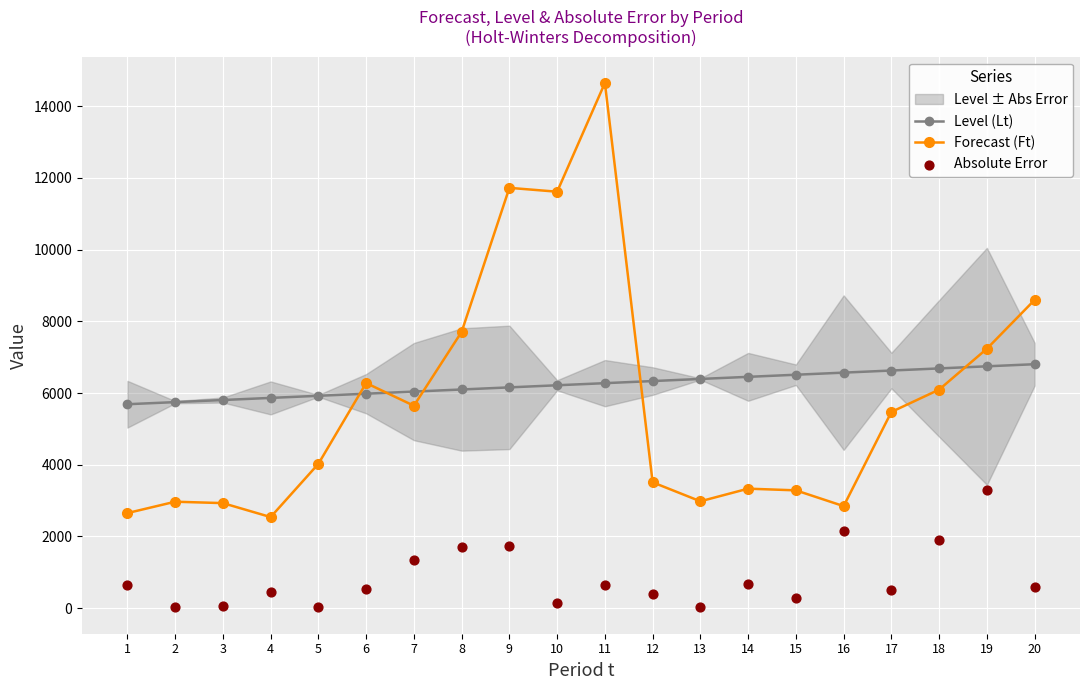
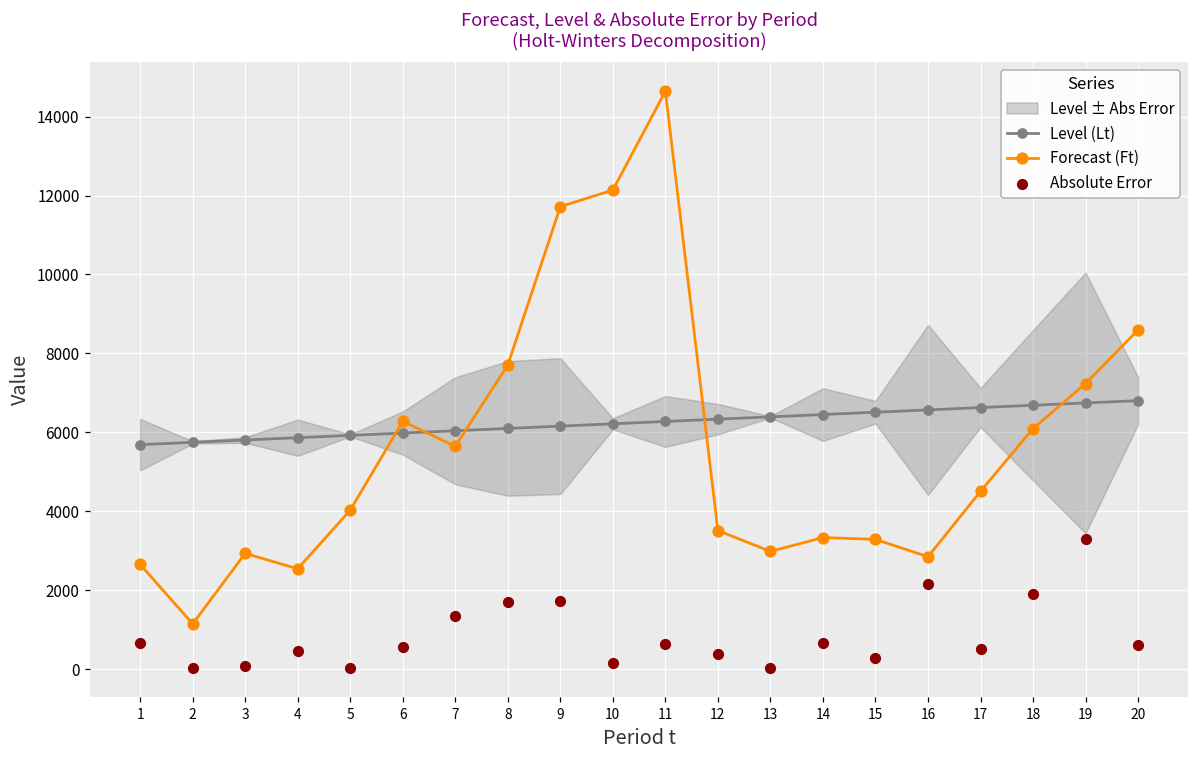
  {
    "Forecast (Ft)": {
      "1": 2700,
-     "2": 3000,
+     "2": 1100,
      "3": 2900,
      "4": 2500,
      "5": 4000,
      "6": 6300,
      "7": 5600,
      "8": 7700,
      "9": 11700,
-     "10": 11600,
+     "10": 12100,
      "11": 14600,
      "12": 3500,
      "13": 3000,
      "14": 3300,
      "15": 3300,
      "16": 2800,
-     "17": 5500,
+     "17": 4500,
      "18": 6100,
      "19": 7200,
      "20": 8600
    }
  }
